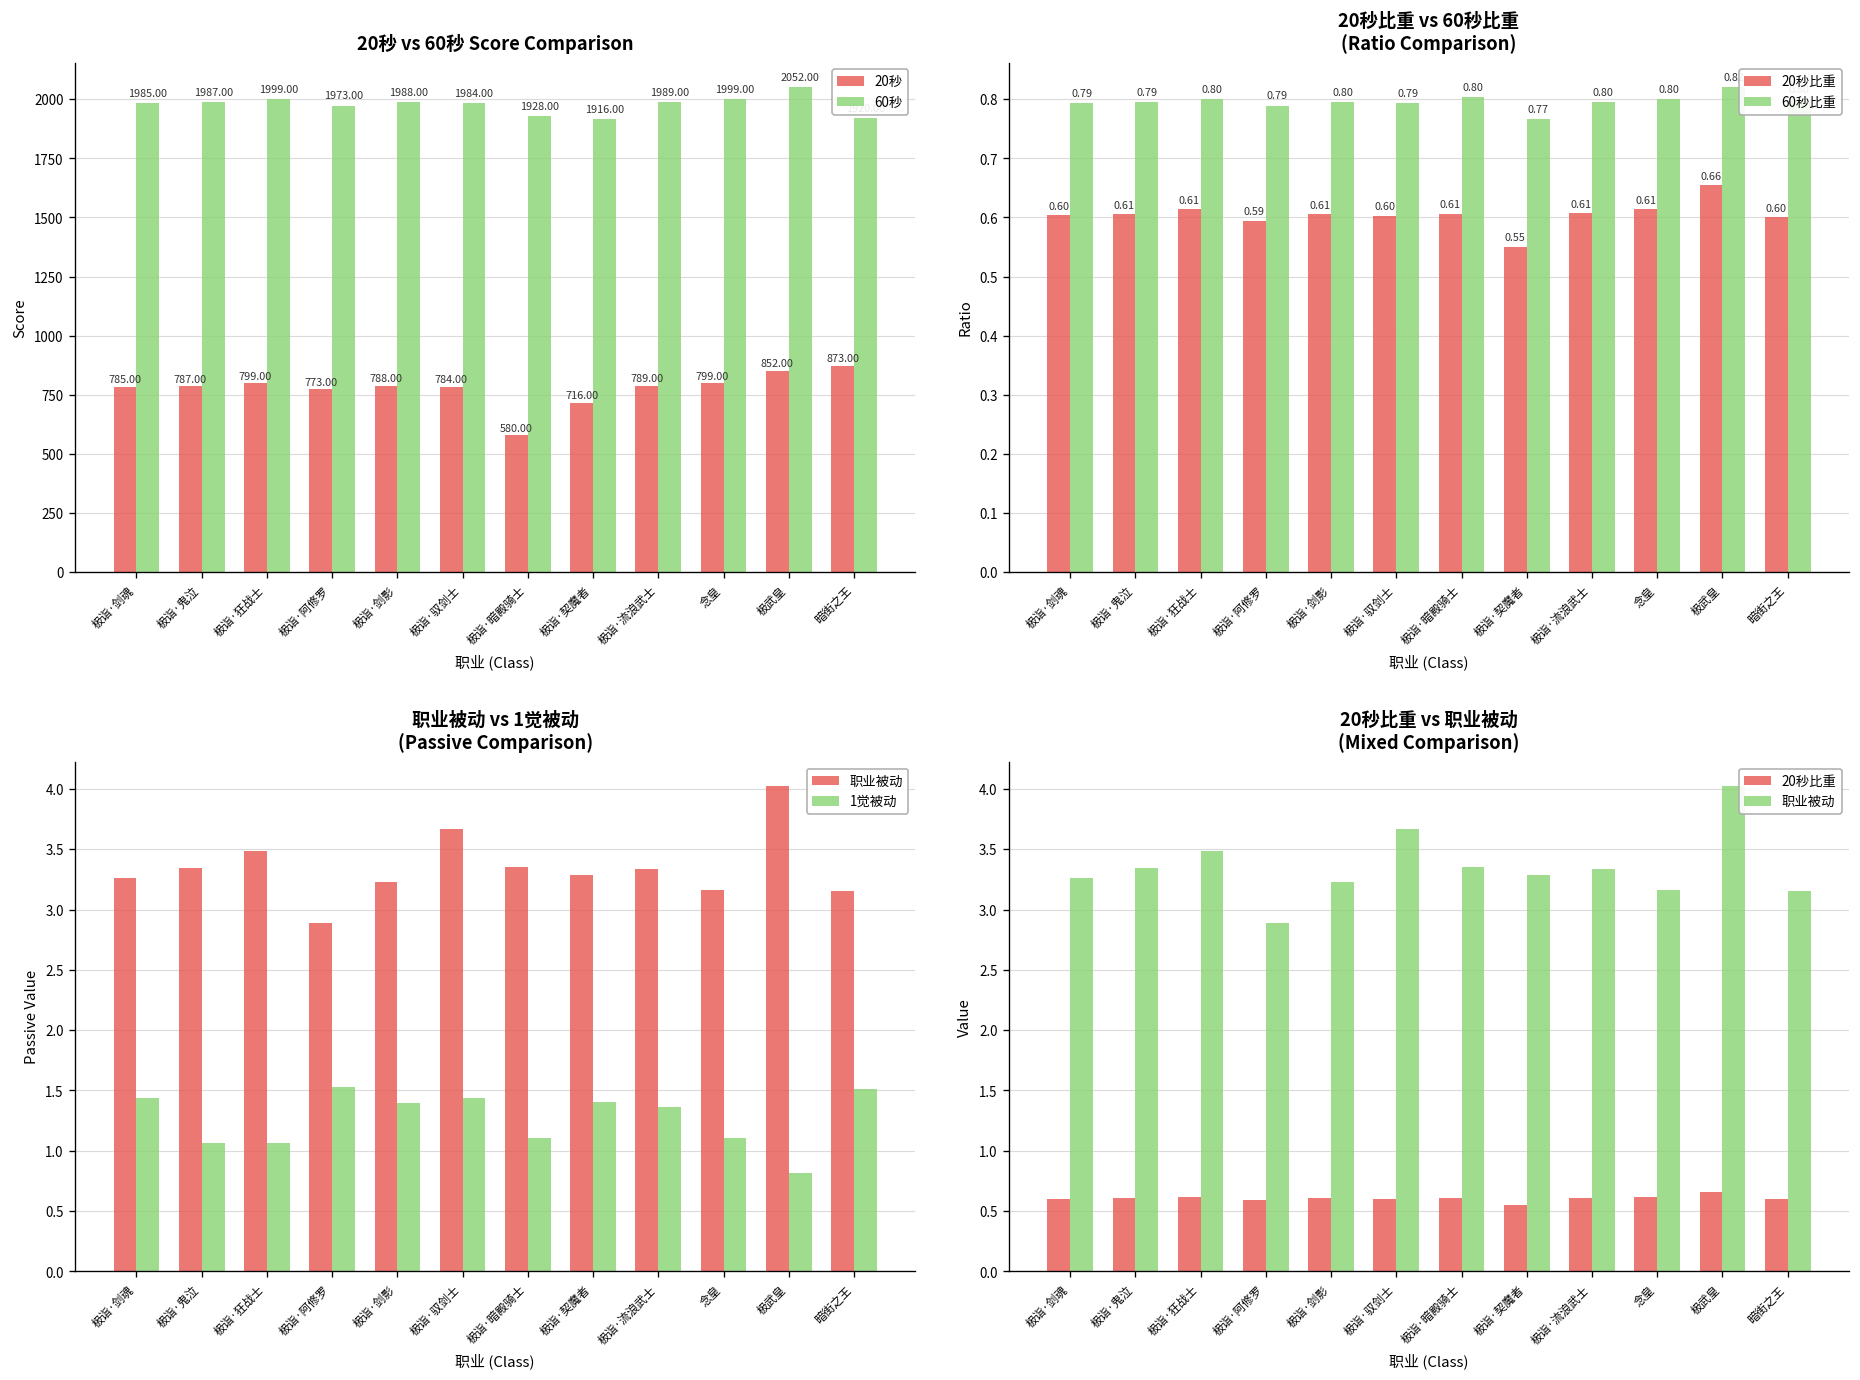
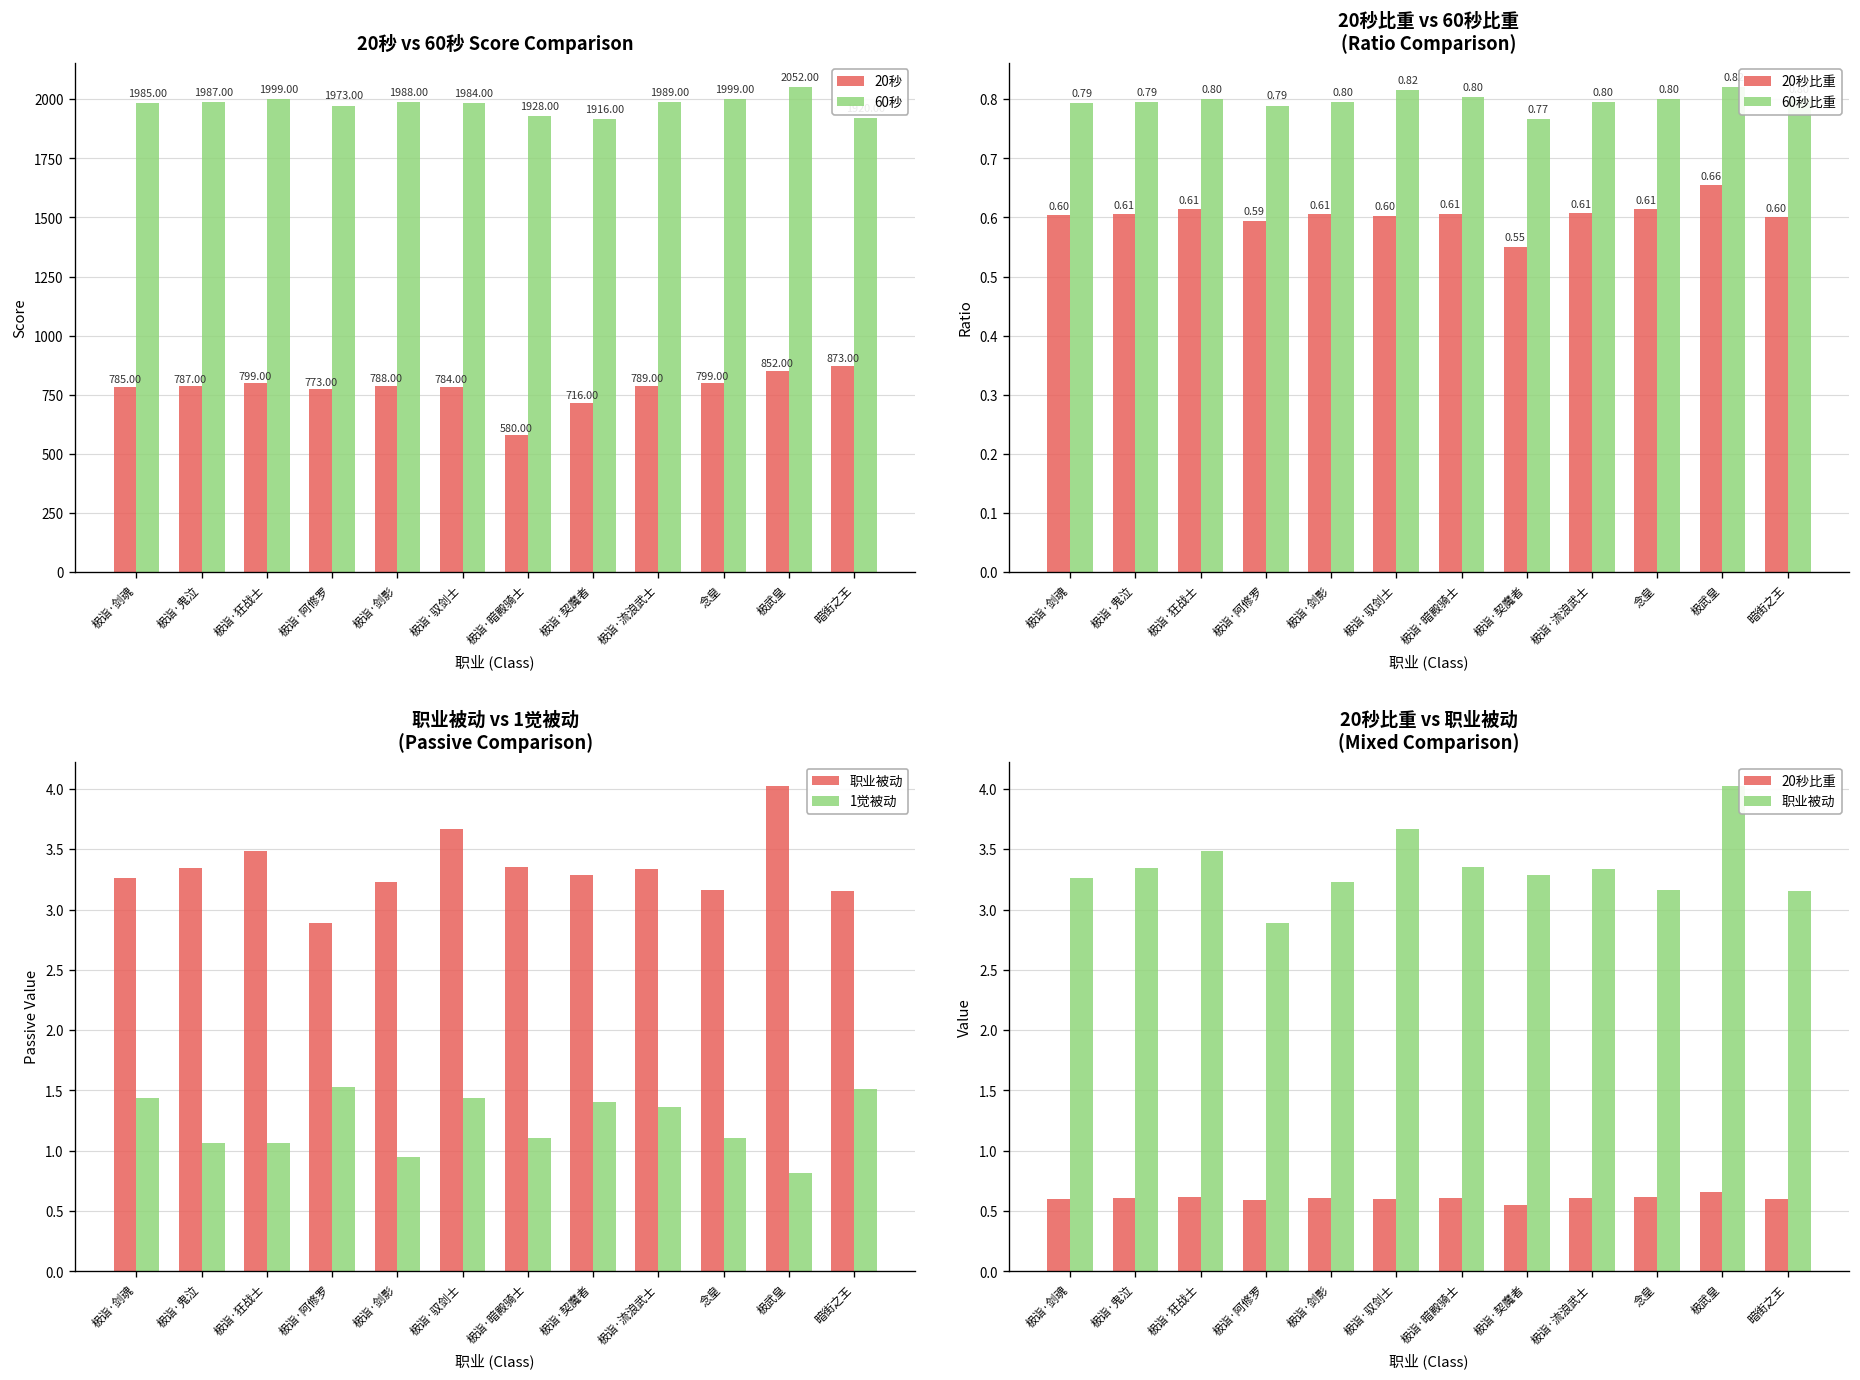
  {
    "20秒 vs 60秒 Score Comparison": {
      "20秒": {
        "极诣·剑魂": 785.00,
        "极诣·鬼泣": 787.00,
        "极诣·狂战士": 799.00,
        "极诣·阿修罗": 773.00,
        "极诣·剑影": 788.00,
        "极诣·驭剑士": 784.00,
        "极诣·暗殿骑士": 580.00,
        "极诣·契魔者": 716.00,
        "极诣·流浪武士": 789.00,
        "念皇": 799.00,
        "极武皇": 852.00,
        "暗街之王": 873.00
      },
      "60秒": {
        "极诣·剑魂": 1985.00,
        "极诣·鬼泣": 1987.00,
        "极诣·狂战士": 1999.00,
        "极诣·阿修罗": 1973.00,
        "极诣·剑影": 1988.00,
        "极诣·驭剑士": 1984.00,
        "极诣·暗殿骑士": 1928.00,
        "极诣·契魔者": 1916.00,
        "极诣·流浪武士": 1989.00,
        "念皇": 1999.00,
        "极武皇": 2052.00
      }
    },
    "20秒比重 vs 60秒比重 (Ratio Comparison)": {
      "20秒比重": {
        "极诣·剑魂": 0.60,
        "极诣·鬼泣": 0.61,
        "极诣·狂战士": 0.61,
        "极诣·阿修罗": 0.59,
        "极诣·剑影": 0.61,
        "极诣·驭剑士": 0.60,
        "极诣·暗殿骑士": 0.61,
        "极诣·契魔者": 0.55,
        "极诣·流浪武士": 0.61,
        "念皇": 0.61,
        "极武皇": 0.66,
        "暗街之王": 0.60
      },
      "60秒比重": {
        "极诣·剑魂": 0.79,
        "极诣·鬼泣": 0.79,
        "极诣·狂战士": 0.80,
        "极诣·阿修罗": 0.79,
        "极诣·剑影": 0.80,
-       "极诣·驭剑士": 0.79,
+       "极诣·驭剑士": 0.82,
        "极诣·暗殿骑士": 0.80,
        "极诣·契魔者": 0.77,
        "极诣·流浪武士": 0.80,
        "念皇": 0.80
      }
    },
    "职业被动 vs 1觉被动 (Passive Comparison)": {
      "1觉被动": {
        "极诣·剑魂": 1.43,
        "极诣·鬼泣": 1.07,
        "极诣·狂战士": 1.06,
        "极诣·阿修罗": 1.53,
-       "极诣·剑影": 1.39,
+       "极诣·剑影": 0.95,
        "极诣·驭剑士": 1.44,
        "极诣·暗殿骑士": 1.11,
        "极诣·契魔者": 1.40,
        "极诣·流浪武士": 1.37,
        "念皇": 1.11,
        "极武皇": 0.81,
        "暗街之王": 1.52
      }
    },
    "20秒比重 vs 职业被动 (Mixed Comparison)": {
      "20秒比重": {
        "极诣·剑魂": 0.60,
        "极诣·鬼泣": 0.61,
        "极诣·狂战士": 0.61,
        "极诣·阿修罗": 0.59,
        "极诣·剑影": 0.61,
        "极诣·驭剑士": 0.60,
        "极诣·暗殿骑士": 0.61,
        "极诣·契魔者": 0.55,
        "极诣·流浪武士": 0.61,
        "念皇": 0.61,
        "极武皇": 0.66,
        "暗街之王": 0.60
      },
      "职业被动": {
        "极诣·剑魂": 3.26,
        "极诣·鬼泣": 3.35,
        "极诣·狂战士": 3.49,
        "极诣·阿修罗": 2.89,
        "极诣·剑影": 3.23,
        "极诣·驭剑士": 3.67,
        "极诣·暗殿骑士": 3.35,
        "极诣·契魔者": 3.29,
        "极诣·流浪武士": 3.33,
        "念皇": 3.16,
        "极武皇": 4.02,
        "暗街之王": 3.15
      }
    }
  }
